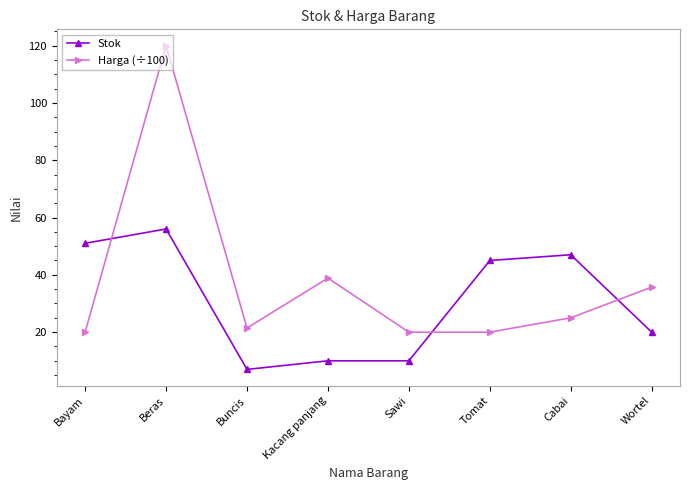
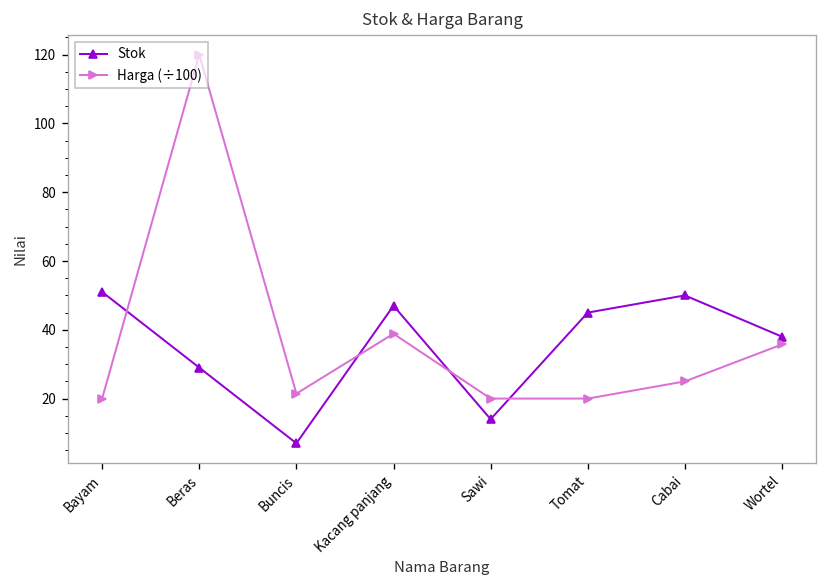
  {
    "Stok": {
      "Bayam": 51,
-     "Beras": 56,
+     "Beras": 29,
      "Buncis": 7,
-     "Kacang panjang": 10,
-     "Sawi": 10,
+     "Kacang panjang": 47,
+     "Sawi": 14,
      "Tomat": 45,
-     "Cabai": 47,
-     "Wortel": 20
+     "Cabai": 50,
+     "Wortel": 38
    },
    "Harga (÷100)": {
      "Bayam": 20,
      "Buncis": 21,
      "Kacang panjang": 39,
      "Sawi": 20,
      "Tomat": 20,
      "Cabai": 25,
      "Wortel": 36
    }
  }
